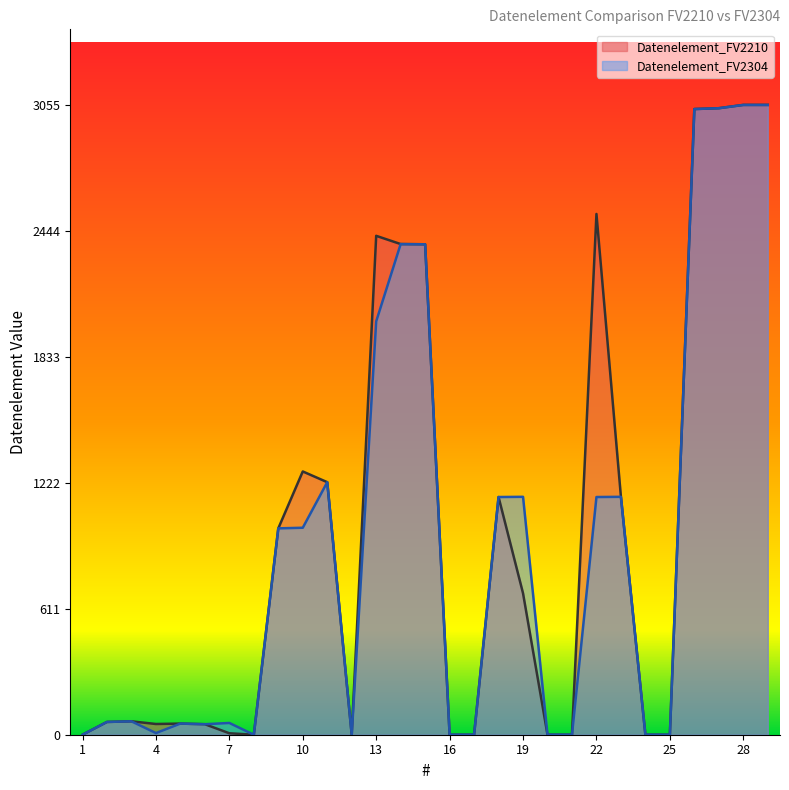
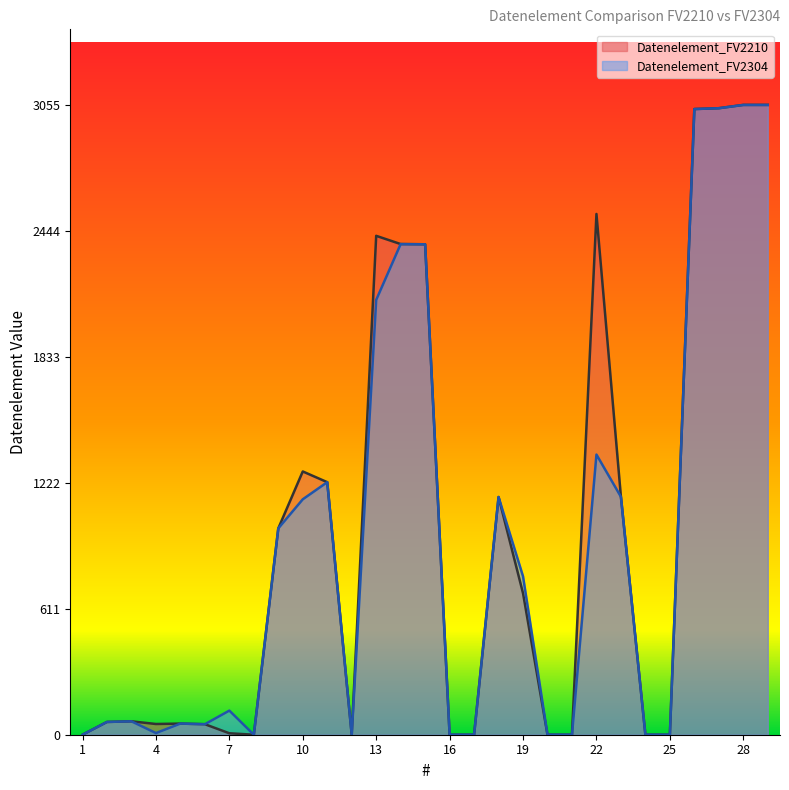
  {
    "Datenelement_FV2210": {
      "4": 50,
      "7": 10,
      "10": 1280,
      "13": 2420,
      "19": 690,
      "22": 2530
    },
    "Datenelement_FV2304": {
      "4": 10,
-     "7": 60,
-     "10": 1000,
-     "13": 2010,
-     "19": 1150,
-     "22": 1150
+     "7": 120,
+     "10": 1140,
+     "13": 2110,
+     "19": 770,
+     "22": 1360
    }
  }
